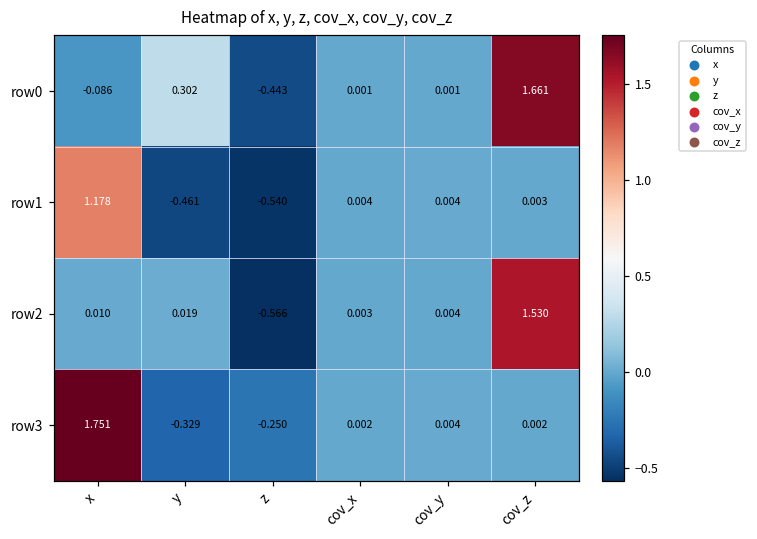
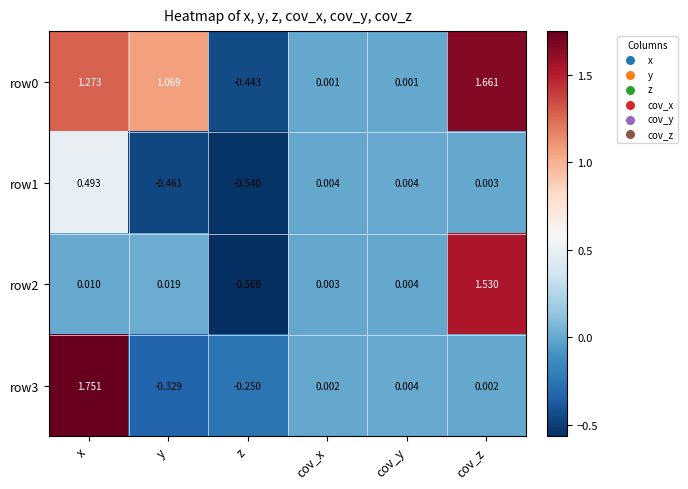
  {
    "row0": {
-     "x": -0.086,
-     "y": 0.302,
+     "x": 1.273,
+     "y": 1.069,
      "z": -0.443,
      "cov_x": 0.001,
      "cov_y": 0.001,
      "cov_z": 1.661
    },
    "row1": {
-     "x": 1.178,
+     "x": 0.493,
      "y": -0.461,
      "z": -0.540,
      "cov_x": 0.004,
      "cov_y": 0.004,
      "cov_z": 0.003
    },
    "row2": {
      "x": 0.010,
      "y": 0.019,
      "z": -0.566,
      "cov_x": 0.003,
      "cov_y": 0.004,
      "cov_z": 1.530
    },
    "row3": {
      "x": 1.751,
      "y": -0.329,
      "z": -0.250,
      "cov_x": 0.002,
      "cov_y": 0.004,
      "cov_z": 0.002
    }
  }
